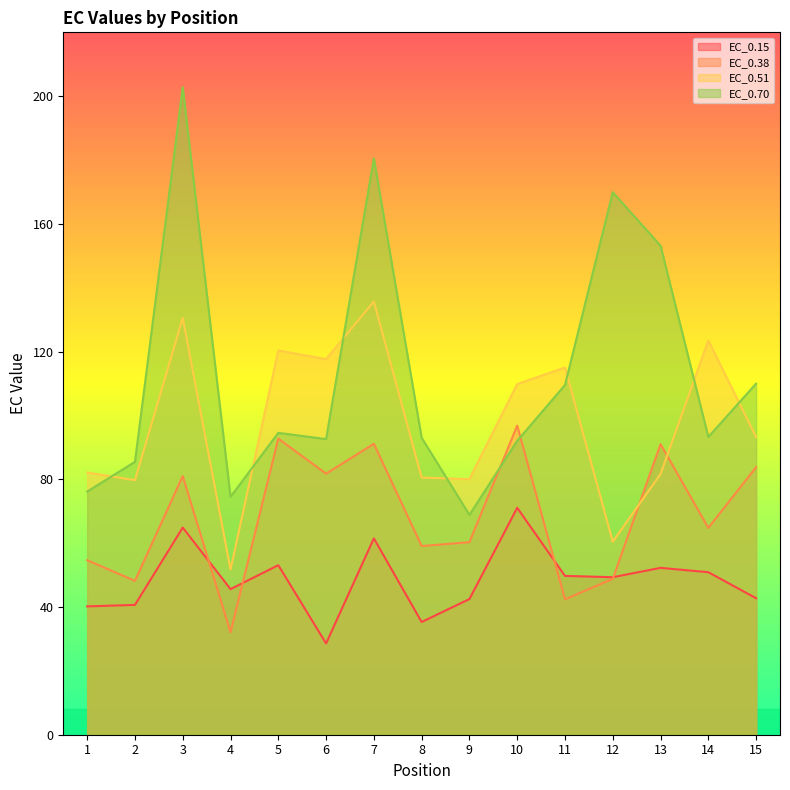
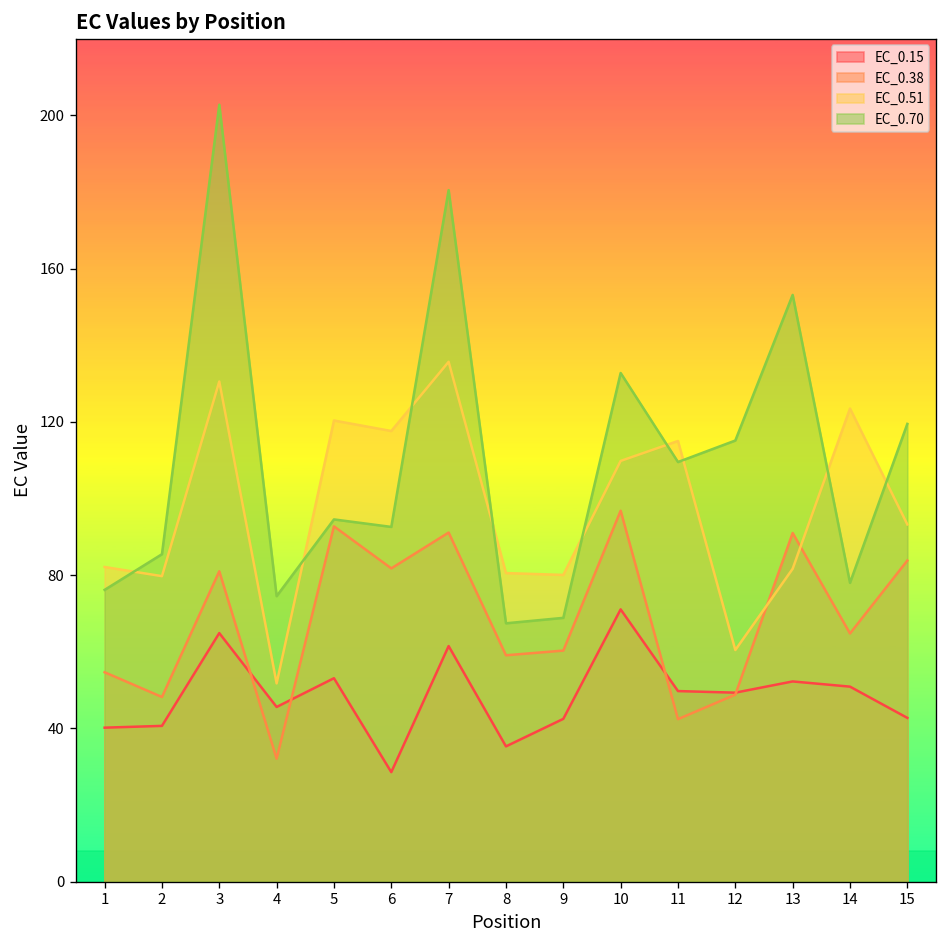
  {
    "EC_0.70": {
      "1": 76,
      "2": 85,
      "3": 203,
      "4": 75,
      "5": 95,
      "6": 93,
      "7": 181,
-     "8": 93,
+     "8": 67,
      "9": 69,
-     "10": 92,
+     "10": 133,
      "11": 110,
-     "12": 170,
+     "12": 115,
      "13": 153,
-     "14": 93,
-     "15": 110
+     "14": 78,
+     "15": 119
    }
  }
